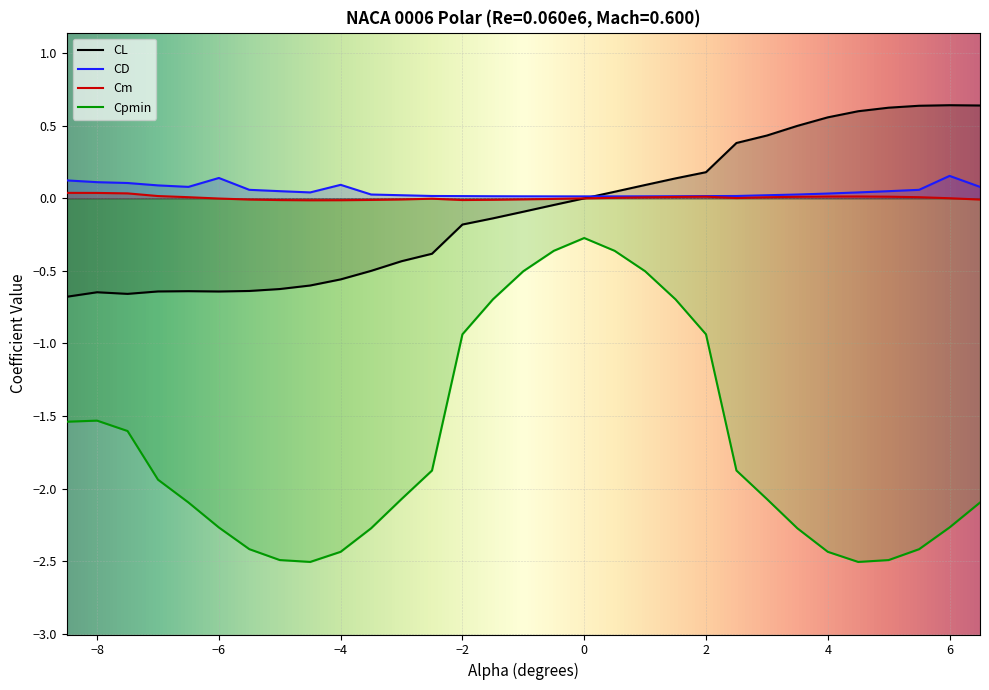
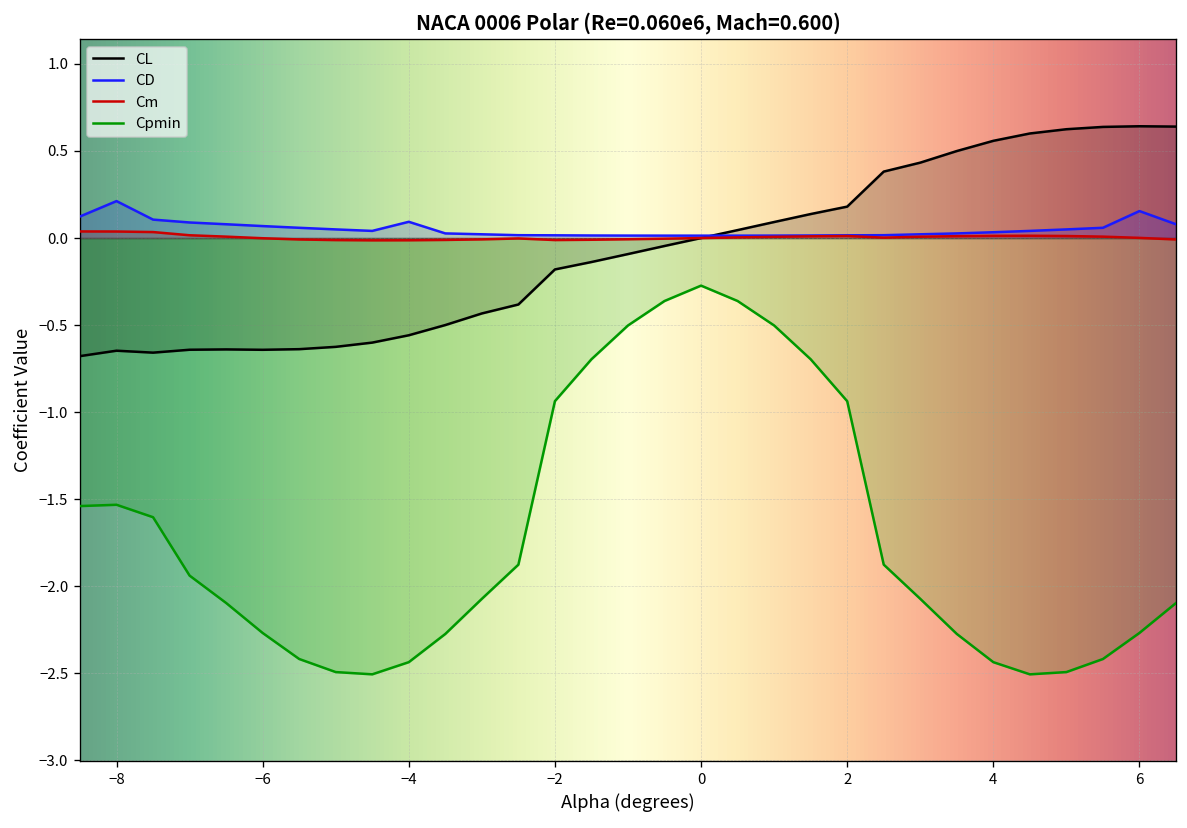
  {
    "CD": {
-     "−8": 0.11,
-     "−6": 0.14,
+     "−8": 0.21,
+     "−6": 0.07,
      "−4": 0.09,
      "4": 0.03,
      "6": 0.15
    }
  }
